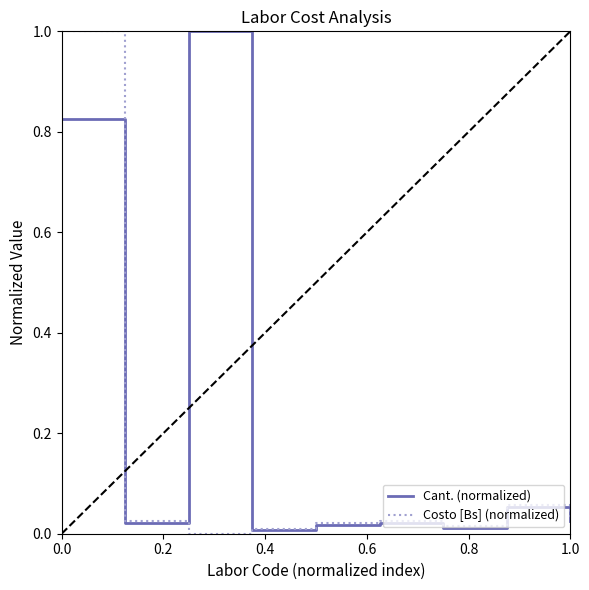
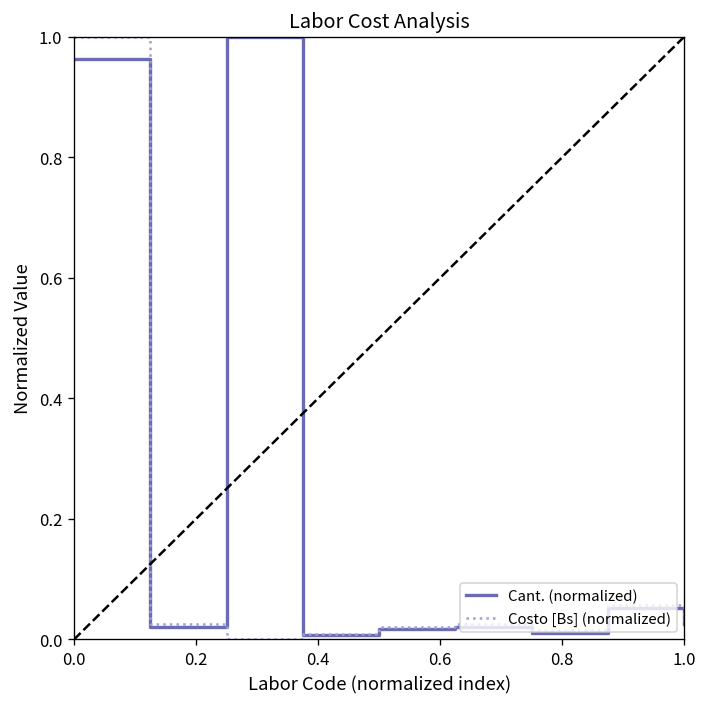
  {
    "Cant. (normalized)": {
-     "0.0": 0.82,
+     "0.0": 0.96,
      "1.0": 0.02
    },
    "Costo [Bs] (normalized)": {
      "0.0": 1.00,
      "1.0": 0.03
    }
  }
